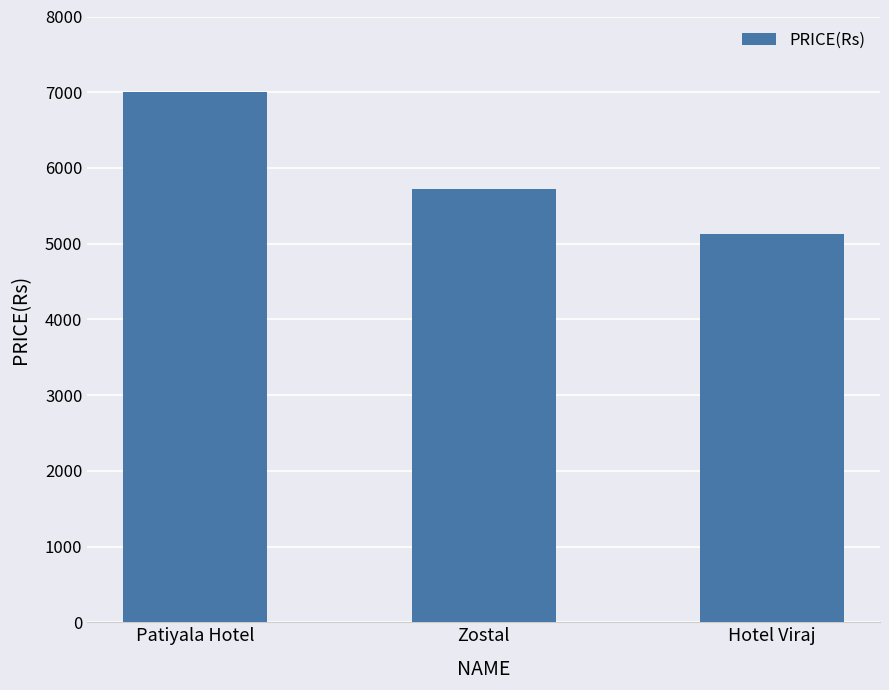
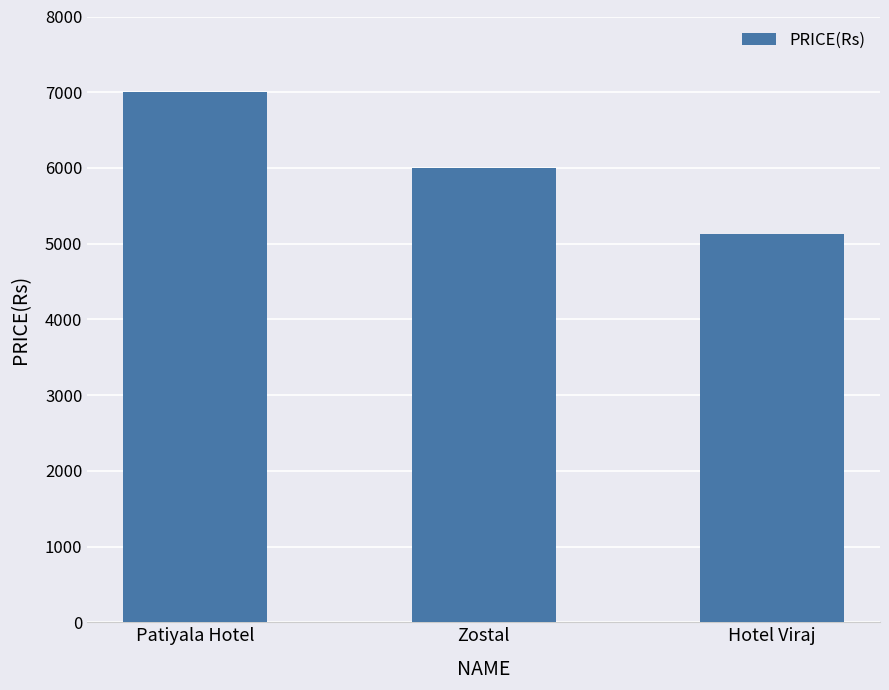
  {
    "Patiyala Hotel": 7000,
-   "Zostal": 5700,
+   "Zostal": 6000,
    "Hotel Viraj": 5100
  }
